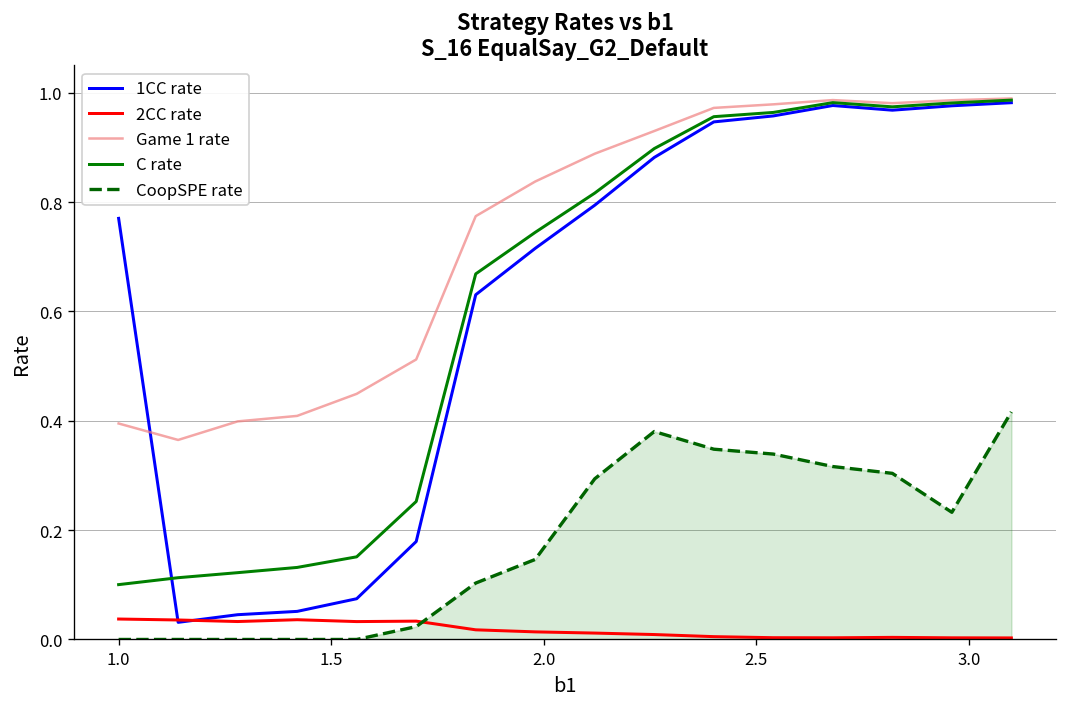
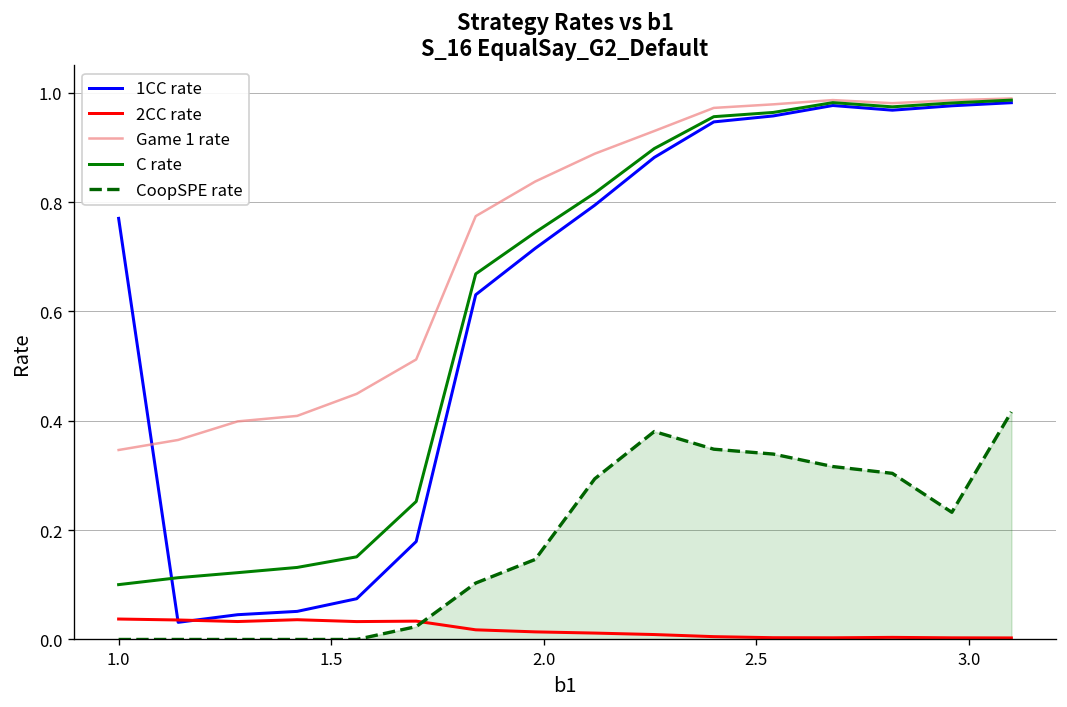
  {
    "1CC rate": {
      "1.0": 0.77
    },
    "2CC rate": {
      "1.0": 0.04
    },
    "Game 1 rate": {
-     "1.0": 0.40
+     "1.0": 0.35
    }
  }
